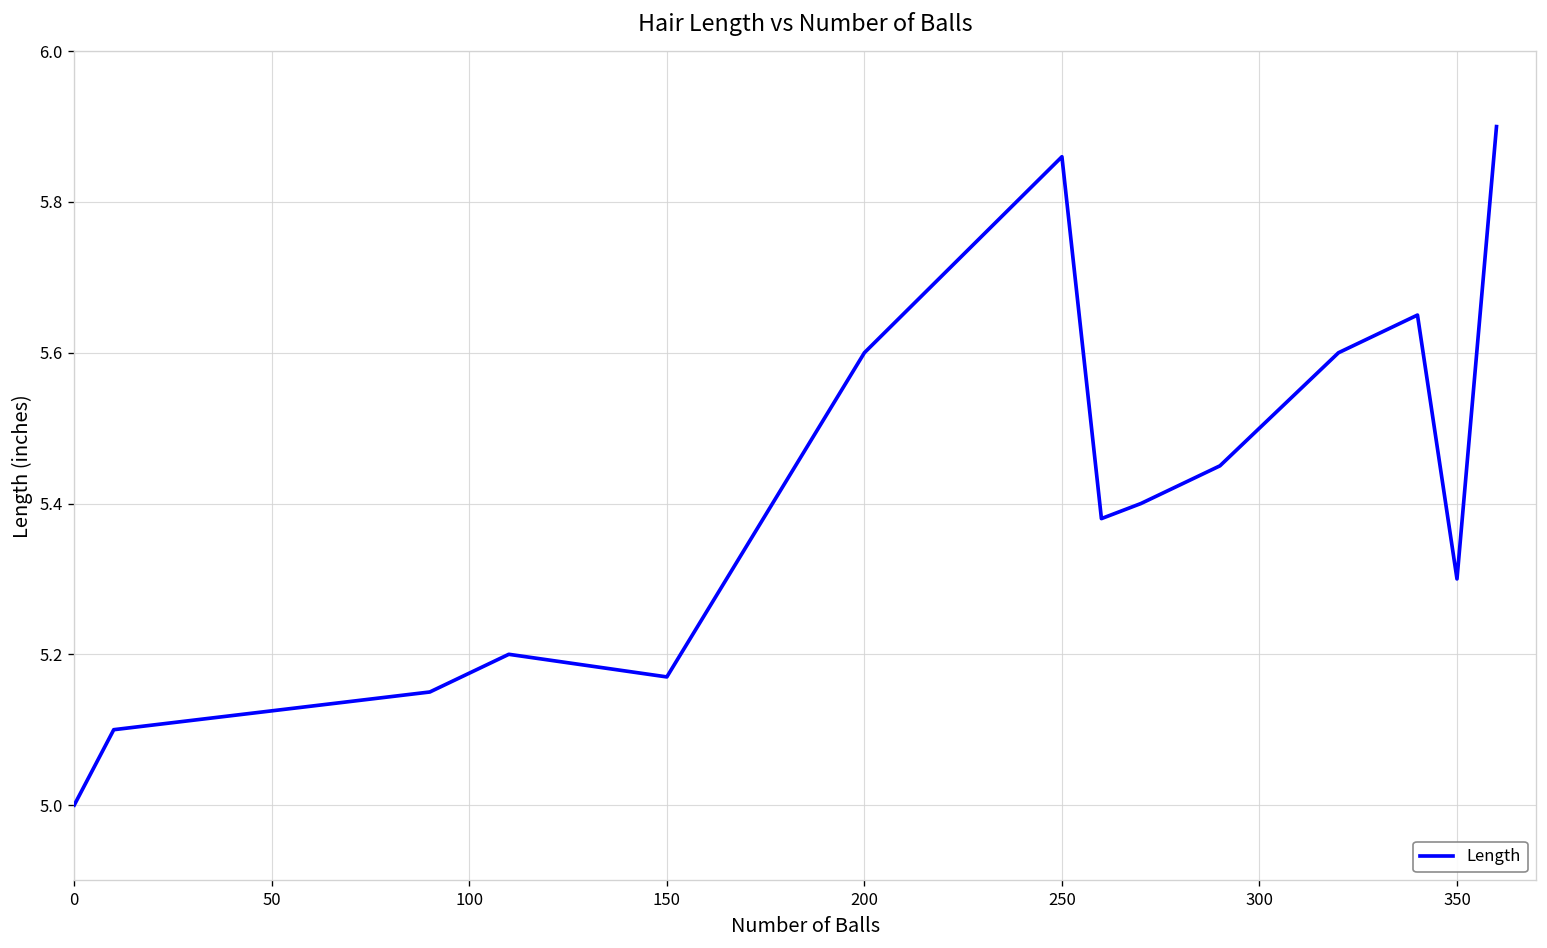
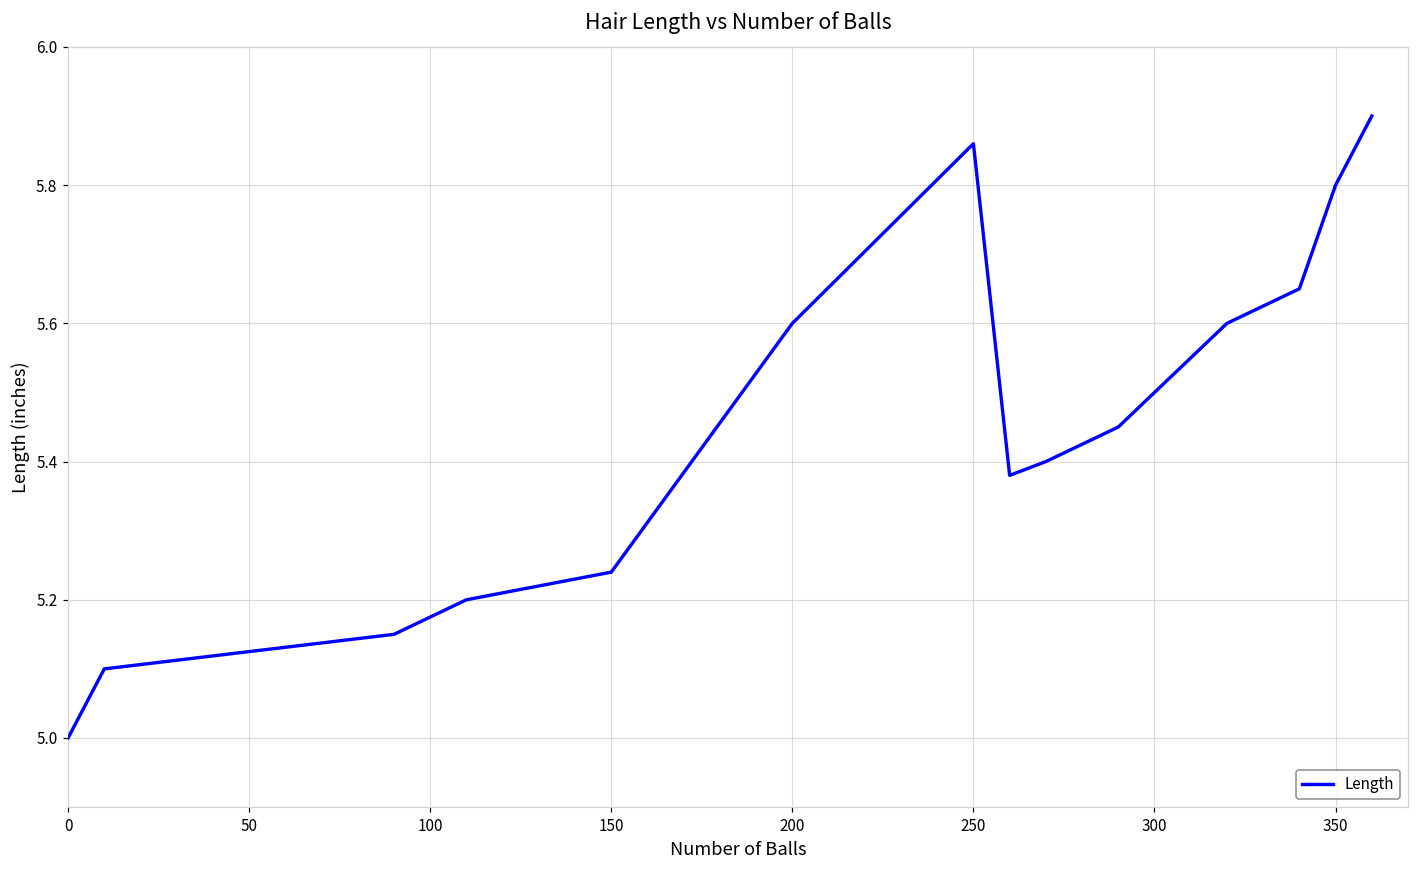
  {
    "0": 5.00,
-   "150": 5.17,
+   "150": 5.24,
    "200": 5.60,
    "250": 5.86,
    "300": 5.50,
-   "350": 5.3
+   "350": 5.8
  }
